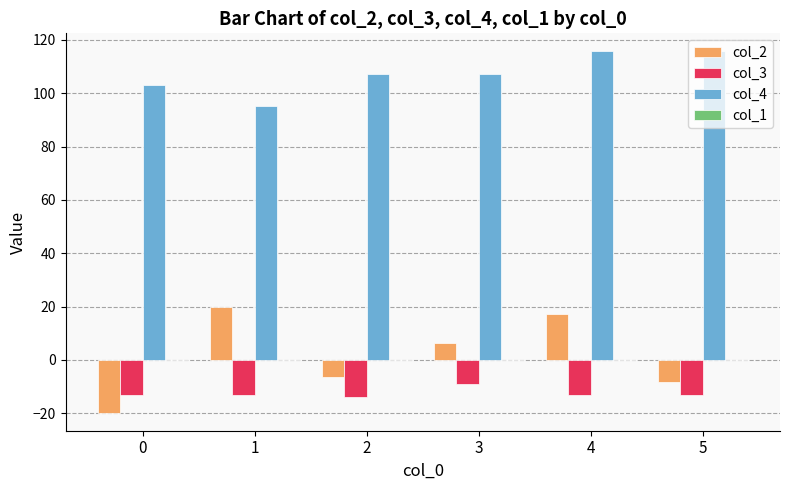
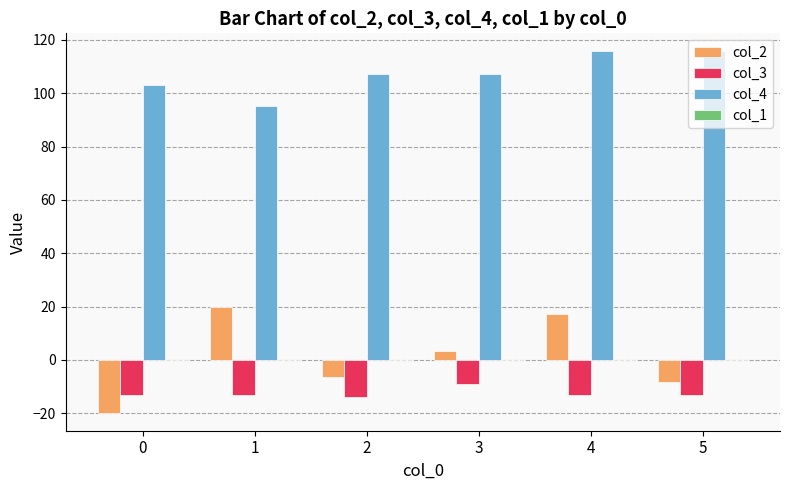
  {
    "col_2": {
      "0": -20,
      "1": 20,
      "2": -7,
-     "3": 7,
+     "3": 3,
      "4": 17,
      "5": -8
    },
    "col_3": {
      "0": -13,
      "1": -13,
      "2": -14,
      "3": -9,
      "4": -13,
      "5": -13
    },
    "col_4": {
      "0": 103,
      "1": 95,
      "2": 107,
      "3": 107,
      "4": 116
    },
    "col_1": {
      "0": 0,
      "1": 0,
      "2": 0,
      "3": 0,
      "4": 0,
      "5": 0
    }
  }
